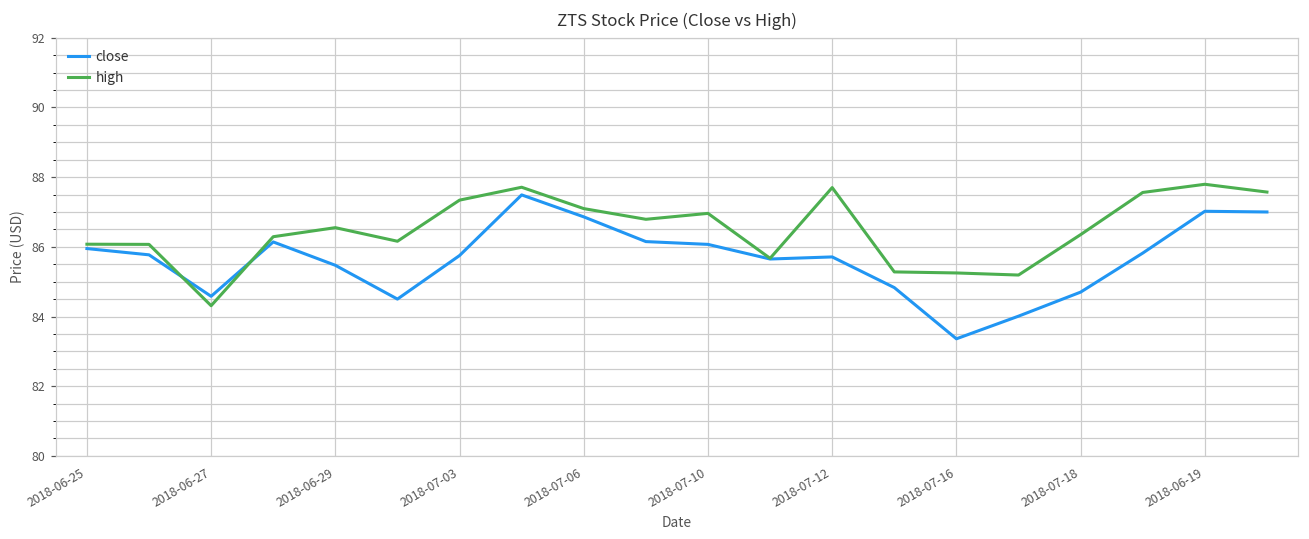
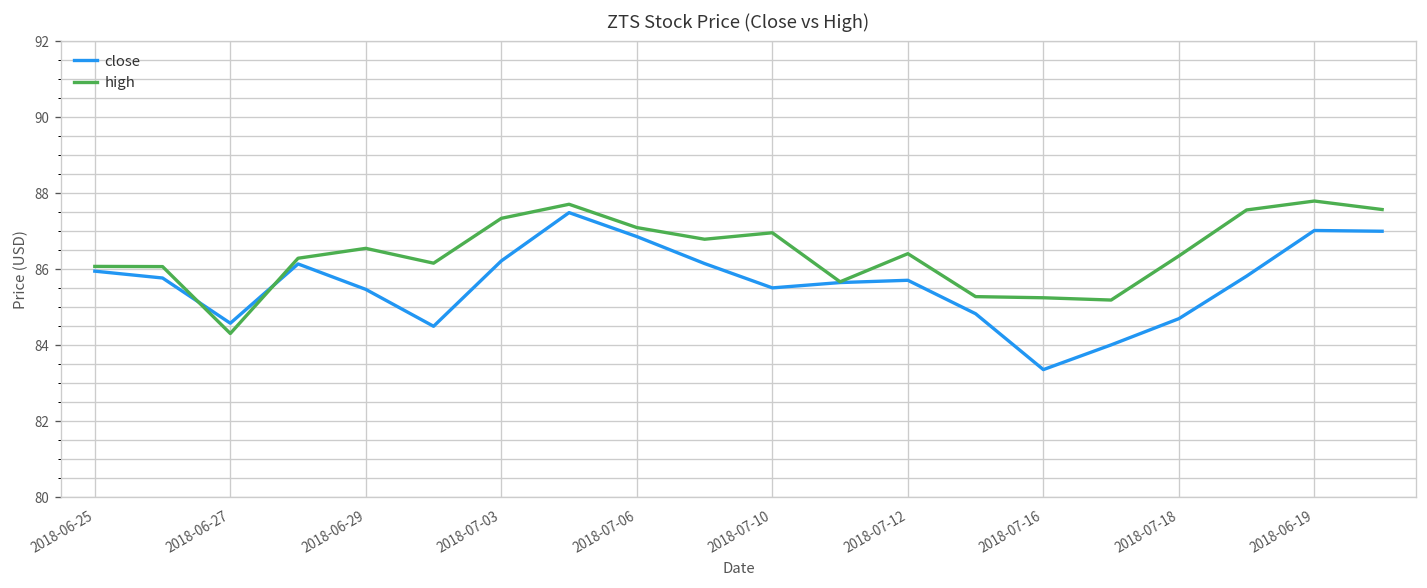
  {
    "close": {
      "2018-06-25": 86.0,
      "2018-06-27": 84.6,
      "2018-06-29": 85.5,
-     "2018-07-03": 85.8,
+     "2018-07-03": 86.2,
      "2018-07-06": 86.9,
-     "2018-07-10": 86.1,
+     "2018-07-10": 85.5,
      "2018-07-12": 85.7,
      "2018-07-16": 83.4,
      "2018-07-18": 84.7,
      "2018-06-19": 87.0
    },
    "high": {
      "2018-06-25": 86.1,
      "2018-06-27": 84.3,
      "2018-06-29": 86.6,
      "2018-07-03": 87.3,
      "2018-07-06": 87.1,
      "2018-07-10": 87.0,
-     "2018-07-12": 87.7,
+     "2018-07-12": 86.4,
      "2018-07-16": 85.3,
      "2018-07-18": 86.4,
      "2018-06-19": 87.8
    }
  }
